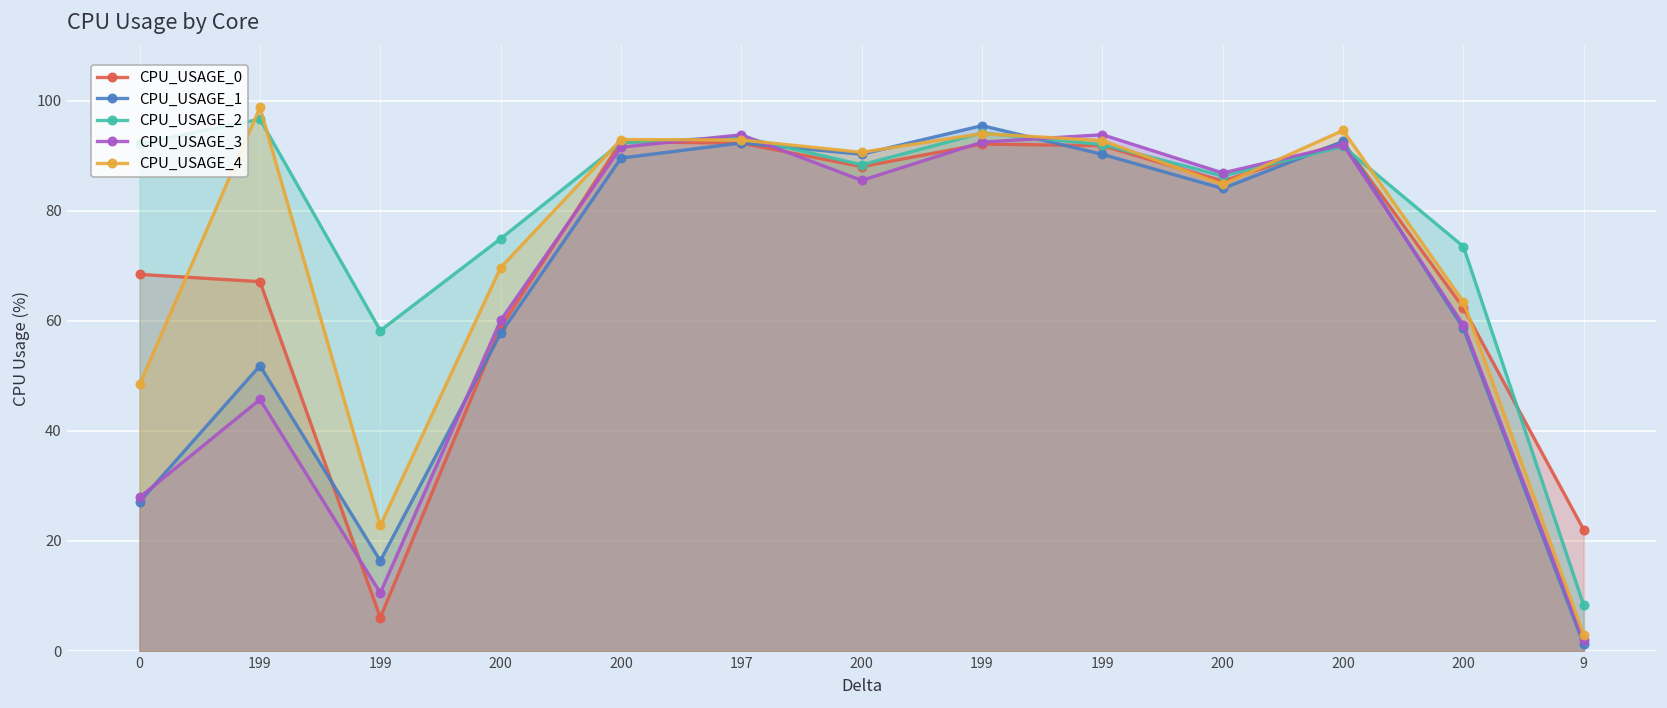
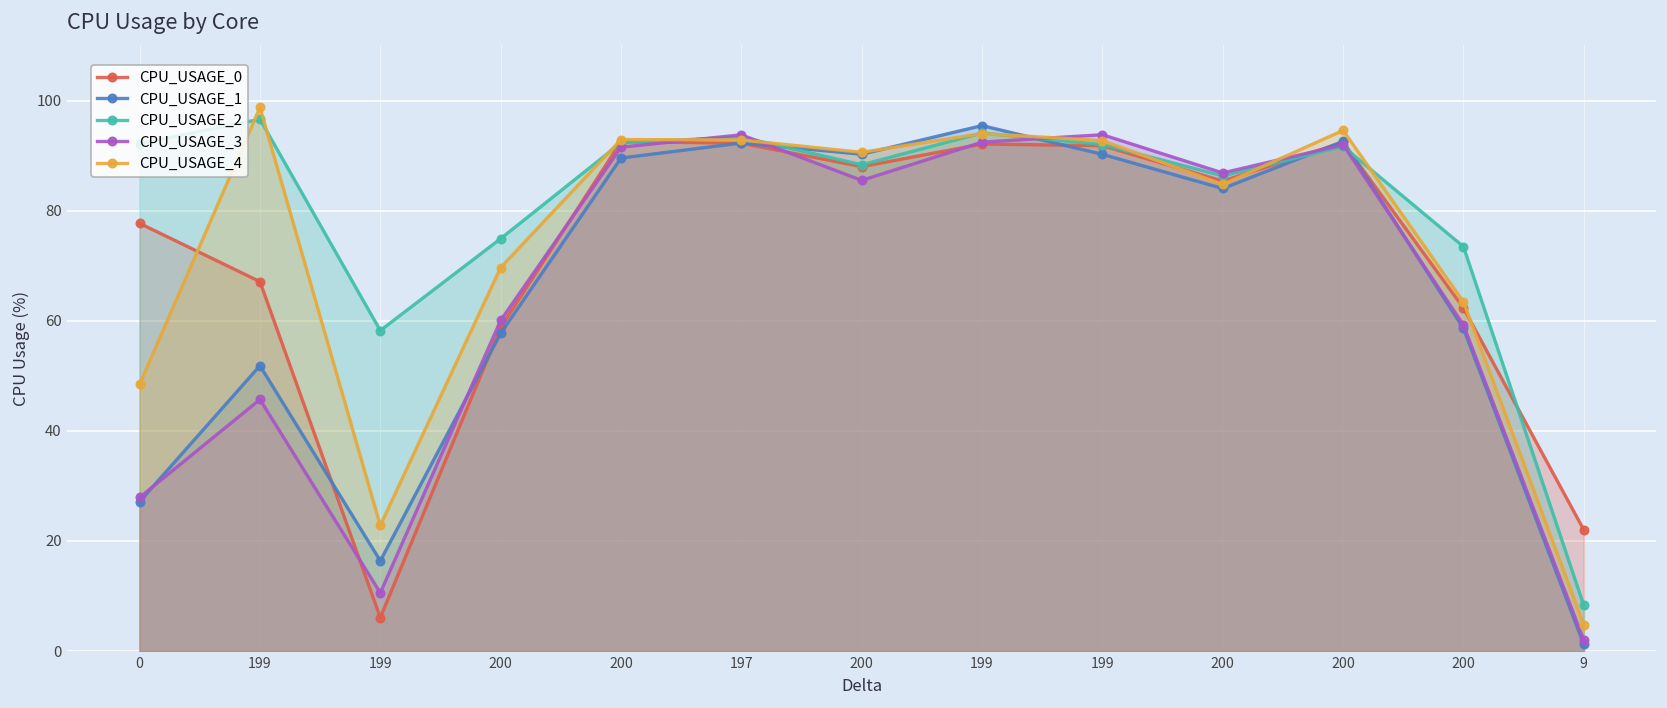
  {
    "CPU_USAGE_0": {
-     "0": 68,
+     "0": 78,
      "9": 22
    },
    "CPU_USAGE_1": {
      "0": 27,
      "9": 1
    },
    "CPU_USAGE_2": {
      "9": 8
    },
    "CPU_USAGE_3": {
      "0": 28,
      "9": 2
    },
    "CPU_USAGE_4": {
      "0": 48,
-     "9": 3
+     "9": 5
    }
  }
